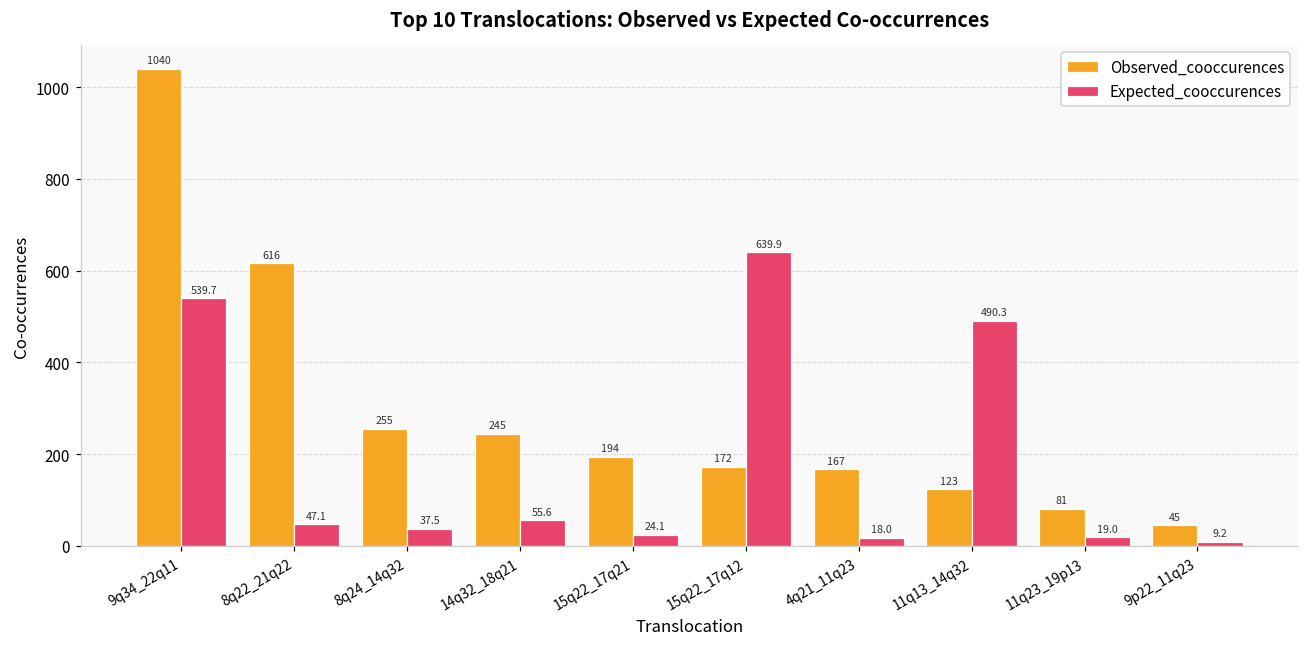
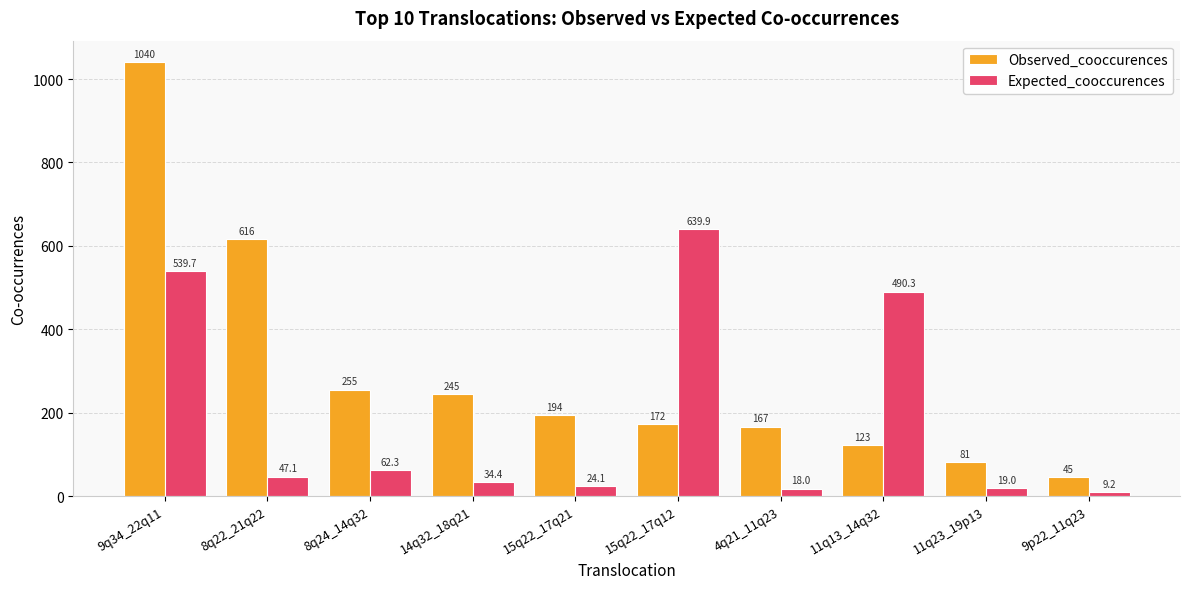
  {
    "Observed_cooccurences": {
      "9q34_22q11": 1040,
      "8q22_21q22": 616,
      "8q24_14q32": 255,
      "14q32_18q21": 245,
      "15q22_17q21": 194,
      "15q22_17q12": 172,
      "4q21_11q23": 167,
      "11q13_14q32": 123,
      "11q23_19p13": 81,
      "9p22_11q23": 45
    },
    "Expected_cooccurences": {
      "9q34_22q11": 539.7,
      "8q22_21q22": 47.1,
-     "8q24_14q32": 37.5,
-     "14q32_18q21": 55.6,
+     "8q24_14q32": 62.3,
+     "14q32_18q21": 34.4,
      "15q22_17q21": 24.1,
      "15q22_17q12": 639.9,
      "4q21_11q23": 18.0,
      "11q13_14q32": 490.3,
      "11q23_19p13": 19.0,
      "9p22_11q23": 9.2
    }
  }
